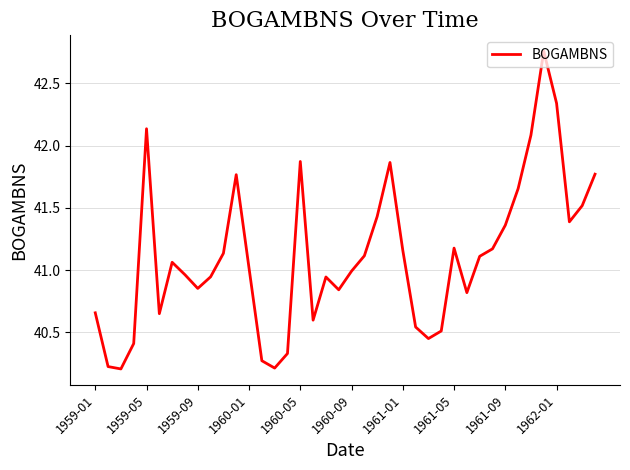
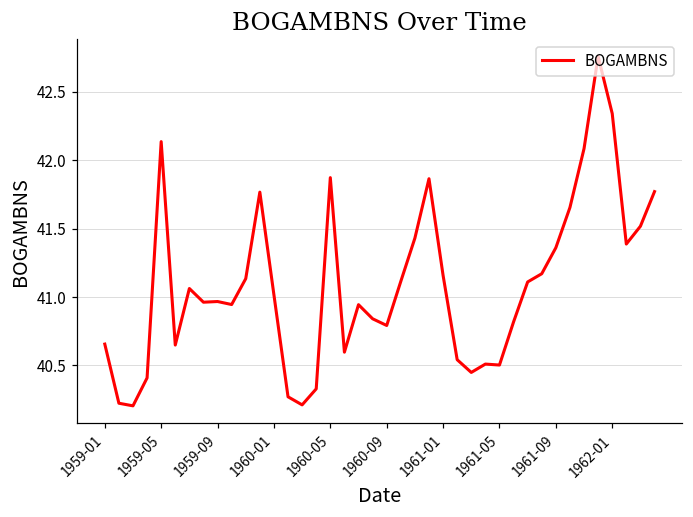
  {
    "1959-01": 40.66,
    "1959-05": 42.14,
-   "1959-09": 40.85,
+   "1959-09": 40.97,
    "1960-01": 41.02,
    "1960-05": 41.87,
-   "1960-09": 40.99,
+   "1960-09": 40.79,
    "1961-01": 41.16,
-   "1961-05": 41.18,
+   "1961-05": 40.50,
    "1961-09": 41.36,
    "1962-01": 42.34
  }
